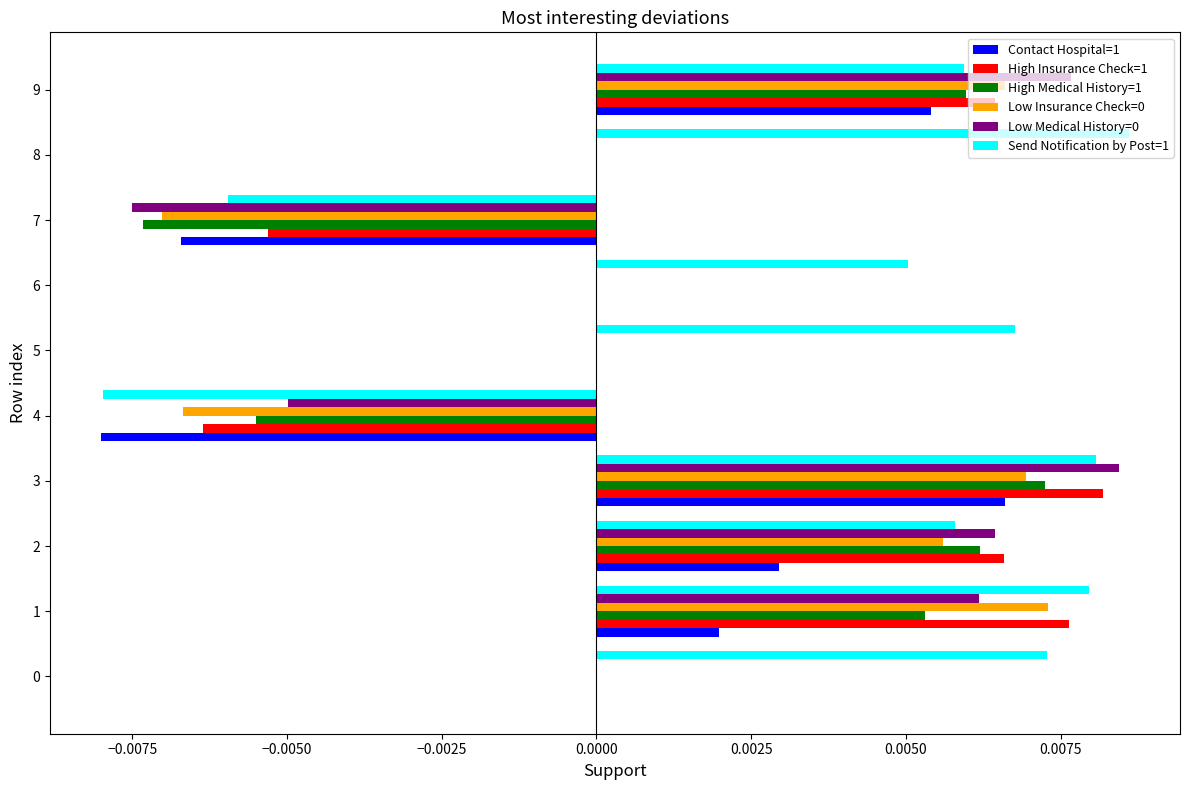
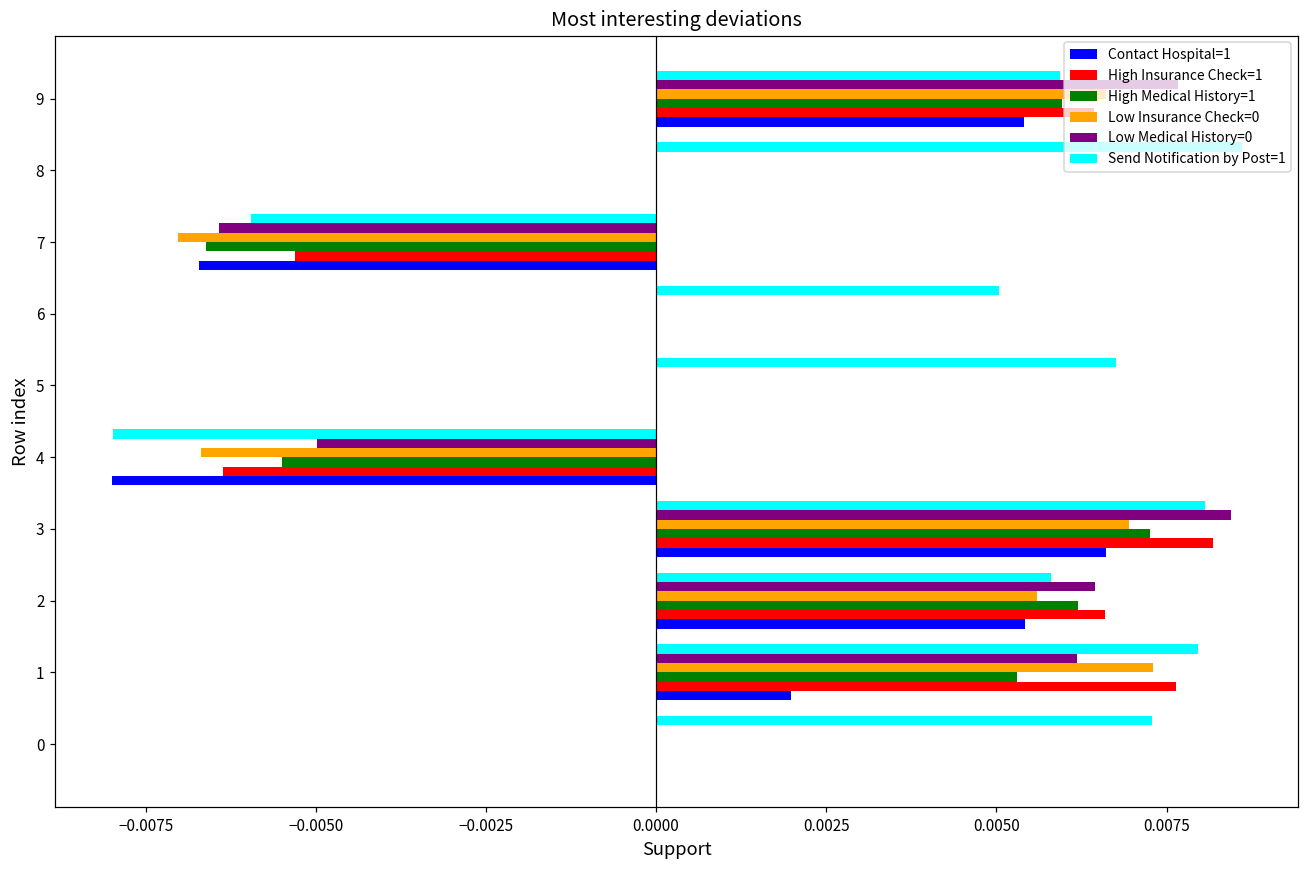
  {
    "Contact Hospital=1": {
      "9": 0.0054,
      "8": 0.0000,
      "7": -0.0067,
      "6": 0.0000,
      "5": 0.0000,
      "4": -0.0080,
      "3": 0.0066,
-     "2": 0.0030,
+     "2": 0.0054,
      "1": 0.0020,
      "0": 0.0000
    },
    "High Insurance Check=1": {
      "8": 0.0000,
      "7": -0.0053,
      "6": 0.0000,
      "5": 0.0000,
      "4": -0.0064,
      "3": 0.0082,
      "2": 0.0066,
      "1": 0.0076,
      "0": 0.0000
    },
    "High Medical History=1": {
      "9": 0.0060,
      "8": 0.0000,
-     "7": -0.0073,
+     "7": -0.0066,
      "6": 0.0000,
      "5": 0.0000,
      "4": -0.0055,
      "3": 0.0073,
      "2": 0.0062,
      "1": 0.0053,
      "0": 0.0000
    },
    "Low Insurance Check=0": {
      "8": 0.0000,
      "7": -0.0070,
      "6": 0.0000,
      "5": 0.0000,
      "4": -0.0067,
      "3": 0.0069,
      "2": 0.0056,
      "1": 0.0073,
      "0": 0.0000
    },
    "Low Medical History=0": {
      "8": 0.0000,
-     "7": -0.0075,
+     "7": -0.0064,
      "6": 0.0000,
      "5": 0.0000,
      "4": -0.0050,
      "3": 0.0085,
      "2": 0.0064,
      "1": 0.0062,
      "0": 0.0000
    },
    "Send Notification by Post=1": {
      "9": 0.0059,
      "7": -0.0060,
      "6": 0.0050,
      "5": 0.0068,
      "4": -0.0080,
      "3": 0.0081,
      "2": 0.0058,
      "1": 0.0080,
      "0": 0.0073
    }
  }
